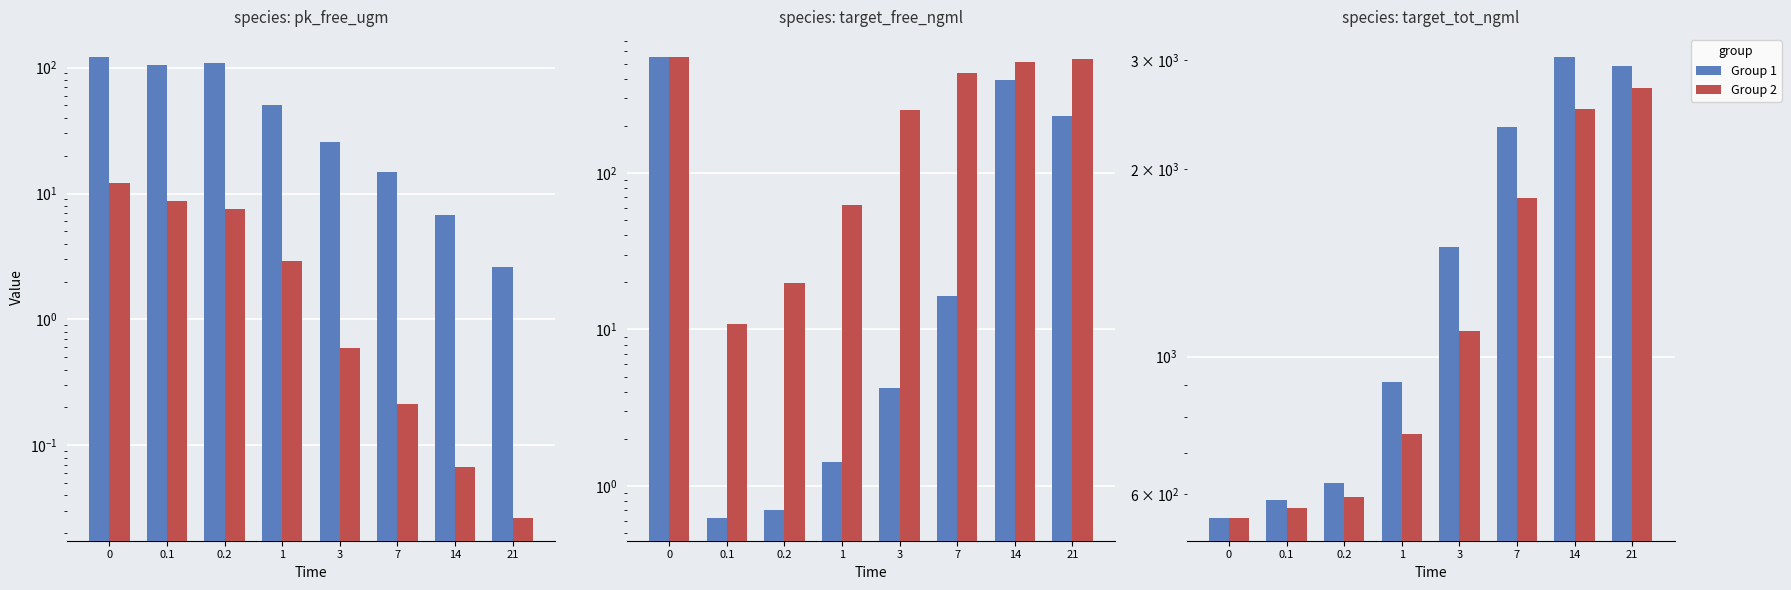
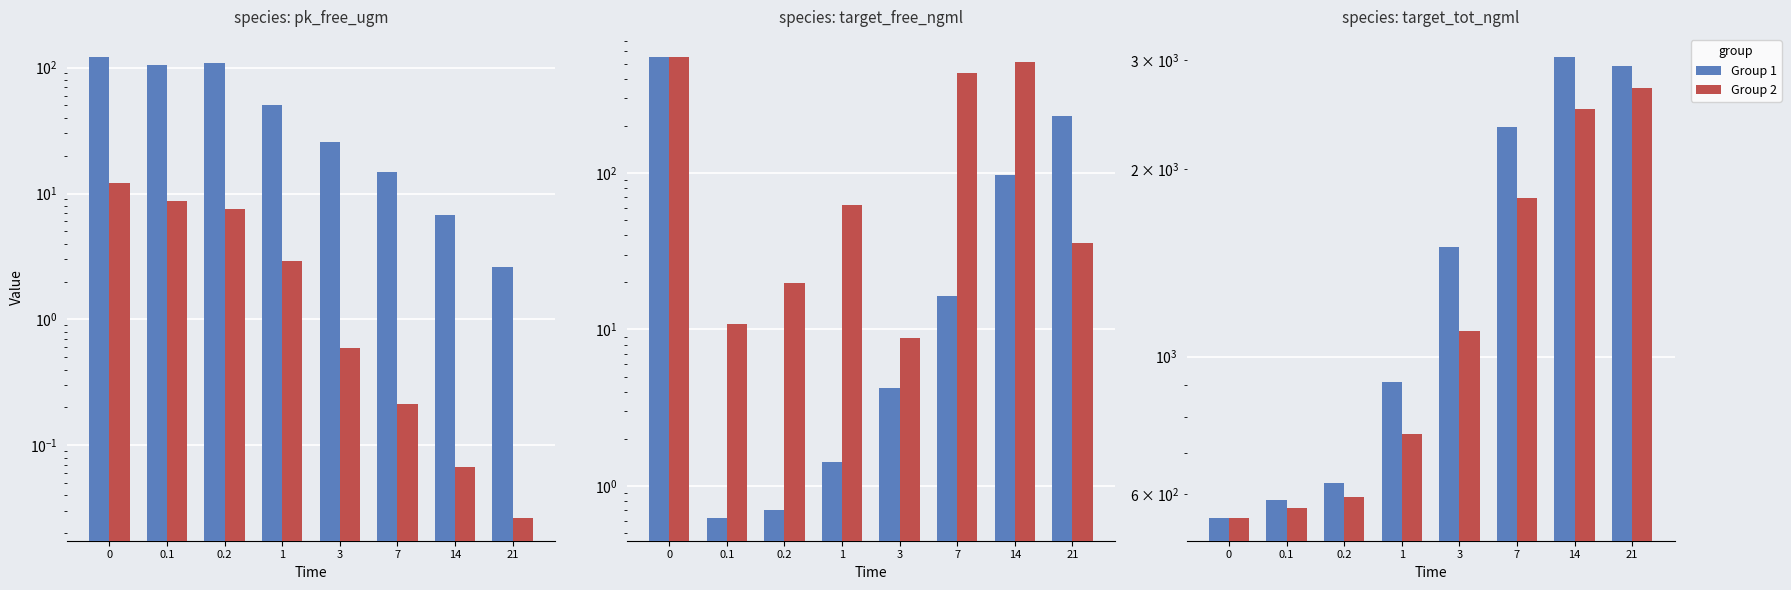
  {
    "species: pk_free_ugm": {
      "Group 1": {
        "0": 120,
        "0.1": 100,
        "0.2": 110,
        "1": 50,
        "3": 26,
        "7": 15,
        "14": 7,
        "21": 2.6
      },
      "Group 2": {
        "0": 12,
        "0.1": 9,
        "0.2": 8,
        "1": 2.9,
        "3": 0.6,
        "7": 0.21,
        "14": 0.07,
        "21": 0.027
      }
    },
    "species: target_free_ngml": {
      "Group 1": {
        "0": 550,
        "0.1": 0.63,
        "0.2": 0.7,
        "1": 1.4,
        "3": 4.2,
        "7": 16,
-       "14": 390,
+       "14": 100,
        "21": 230
      },
      "Group 2": {
        "0": 550,
        "0.1": 11,
        "0.2": 20,
        "1": 63,
-       "3": 250,
+       "3": 9,
        "7": 430,
        "14": 510,
-       "21": 540
+       "21": 36
      }
    }
  }
